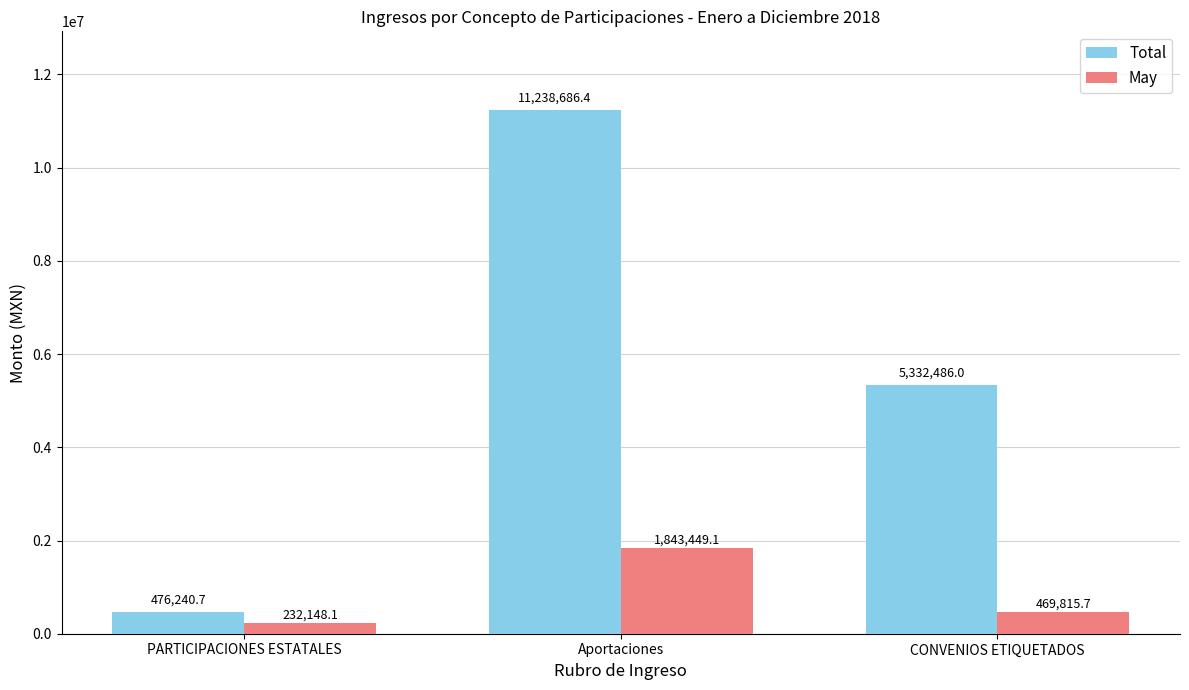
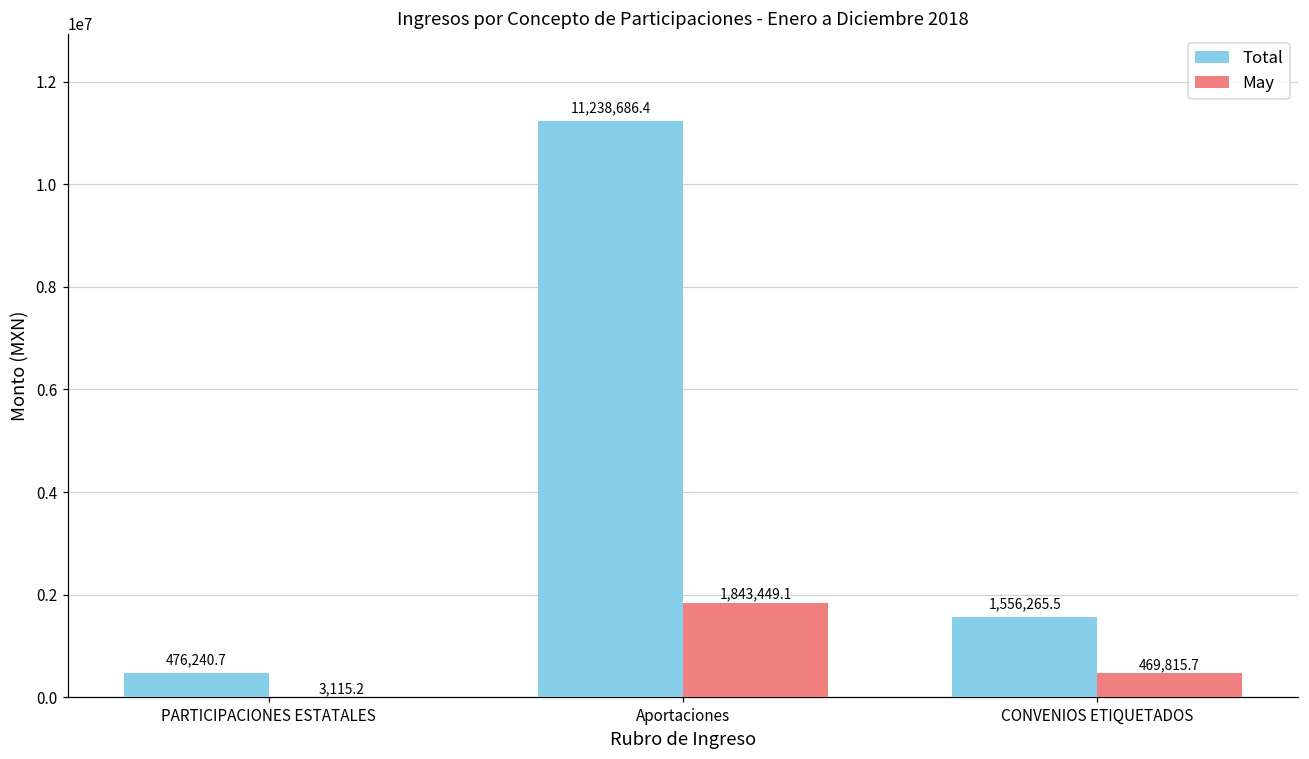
  {
    "Total": {
      "PARTICIPACIONES ESTATALES": "476,240.7",
      "Aportaciones": "11,238,686.4",
-     "CONVENIOS ETIQUETADOS": "5,332,486.0"
+     "CONVENIOS ETIQUETADOS": "1,556,265.5"
    },
    "May": {
-     "PARTICIPACIONES ESTATALES": "232,148.1",
+     "PARTICIPACIONES ESTATALES": "3,115.2",
      "Aportaciones": "1,843,449.1",
      "CONVENIOS ETIQUETADOS": "469,815.7"
    }
  }
